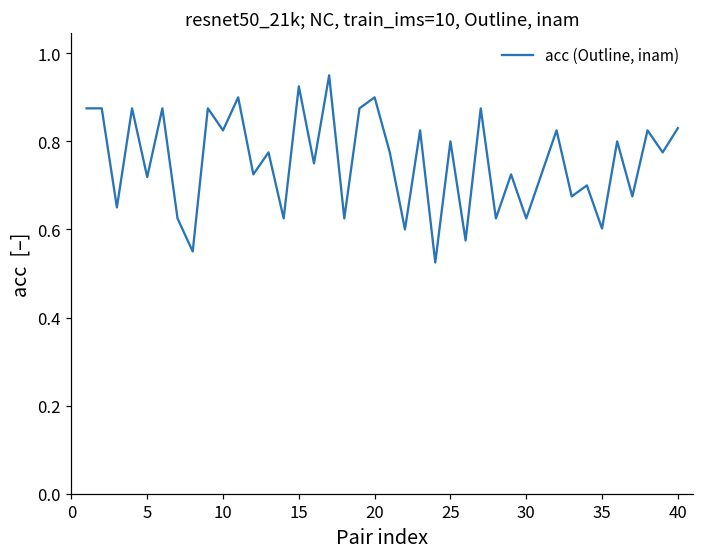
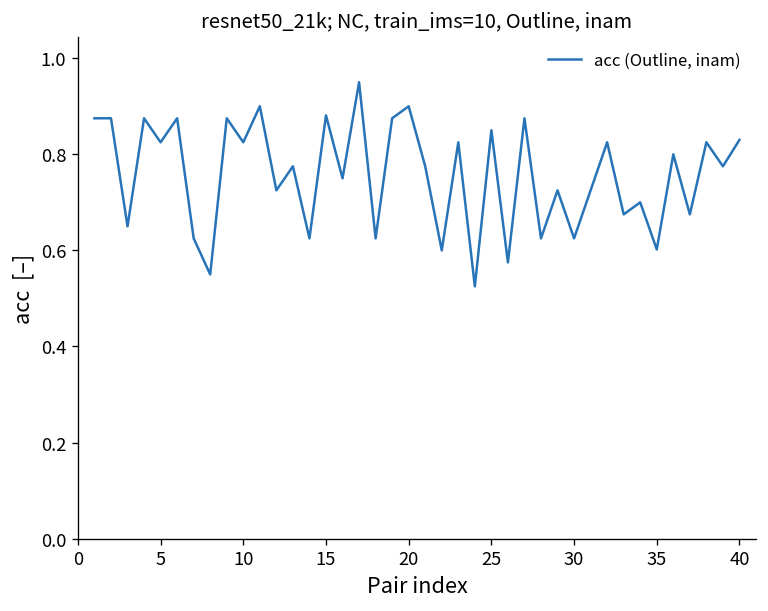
  {
-   "5": 0.72,
+   "5": 0.83,
    "10": 0.83,
-   "15": 0.93,
+   "15": 0.88,
    "20": 0.90,
-   "25": 0.80,
+   "25": 0.85,
    "30": 0.63,
    "35": 0.60,
    "40": 0.83
  }
